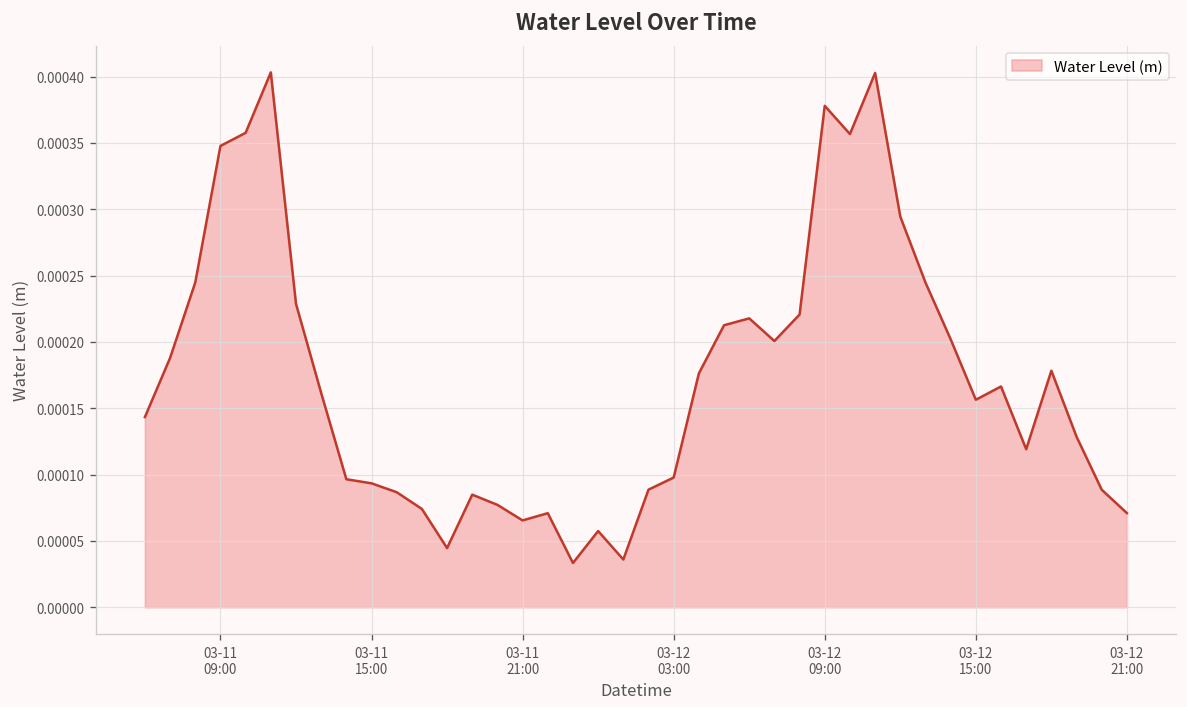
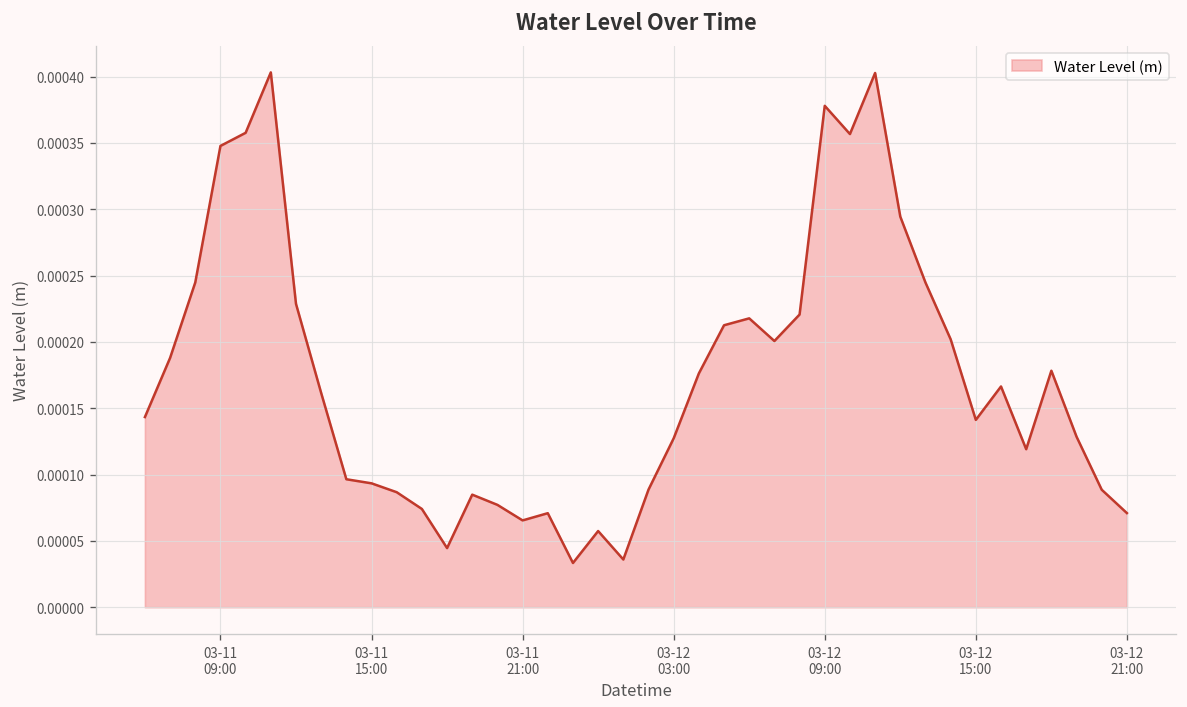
  {
    "03-11 09:00": 0.000348,
    "03-11 15:00": 0.000093,
    "03-11 21:00": 0.000065,
-   "03-12 03:00": 0.000098,
+   "03-12 03:00": 0.000127,
    "03-12 09:00": 0.000378,
-   "03-12 15:00": 0.000156,
+   "03-12 15:00": 0.000141,
    "03-12 21:00": 0.000071
  }
